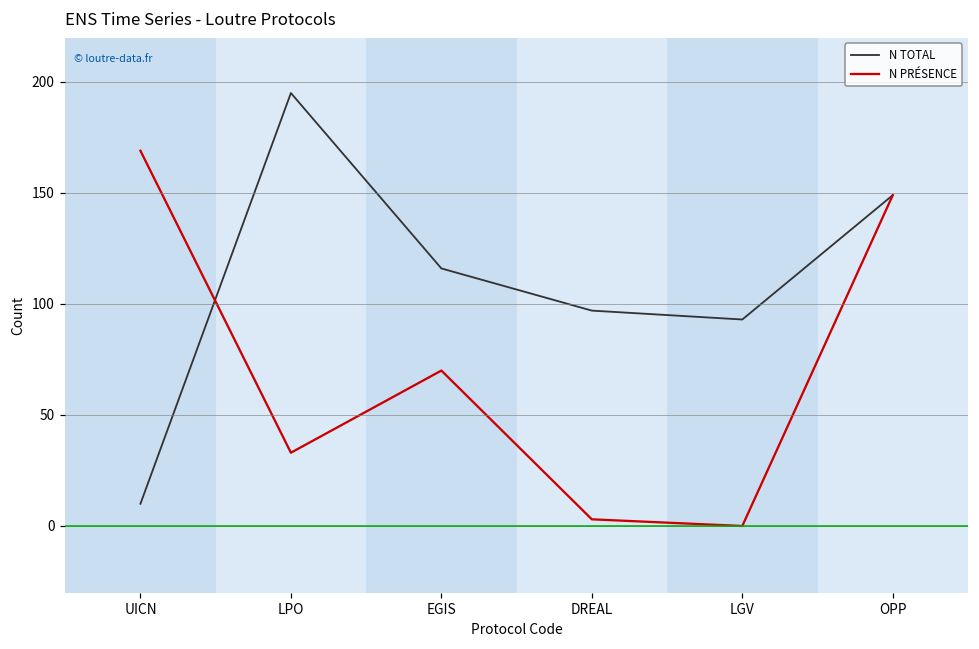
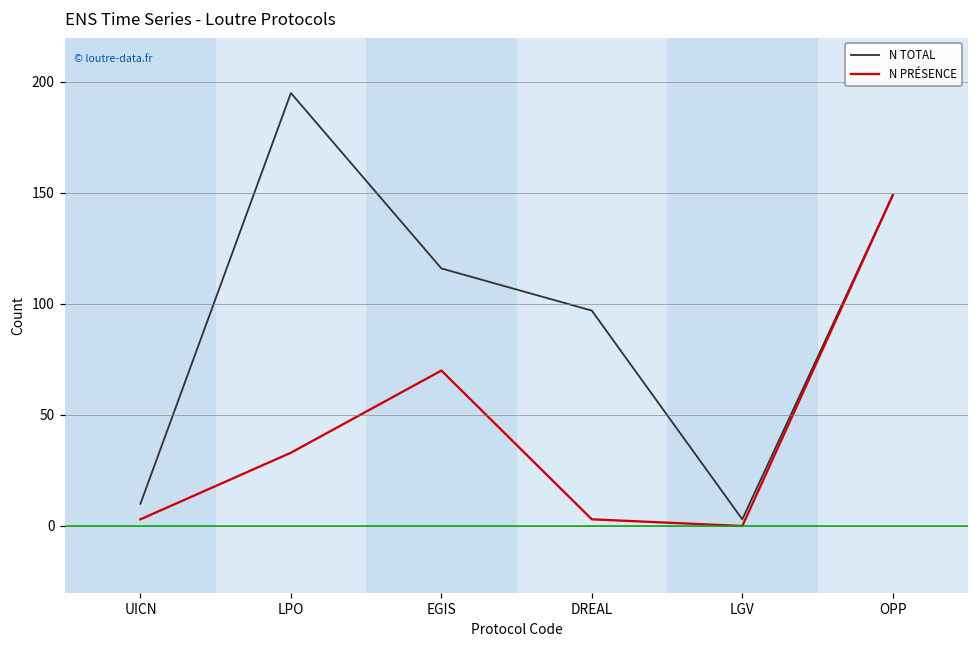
  {
    "N TOTAL": {
      "UICN": 10,
      "LPO": 195,
      "EGIS": 116,
      "DREAL": 97,
-     "LGV": 93
+     "LGV": 3
    },
    "N PRÉSENCE": {
-     "UICN": 169,
+     "UICN": 3,
      "LPO": 33,
      "EGIS": 70,
      "DREAL": 3,
      "LGV": 0
    }
  }
